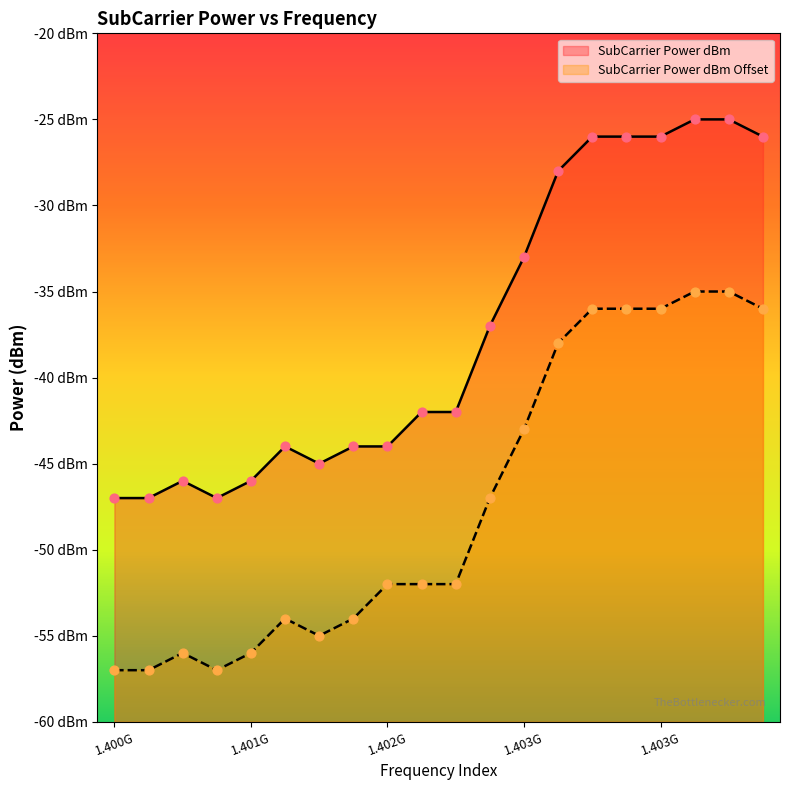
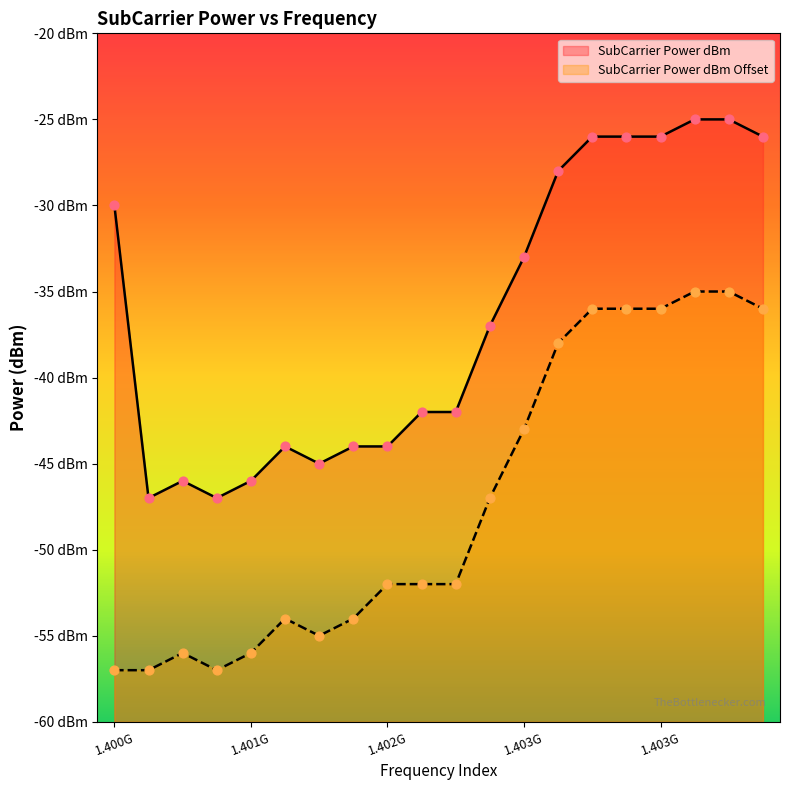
  {
    "SubCarrier Power dBm": {
-     "1.400G": "-47 dBm",
+     "1.400G": "-30 dBm",
      "1.401G": "-46 dBm",
      "1.402G": "-44 dBm"
    },
    "SubCarrier Power dBm Offset": {
      "1.400G": "-57 dBm",
      "1.401G": "-56 dBm",
      "1.402G": "-52 dBm"
    }
  }
